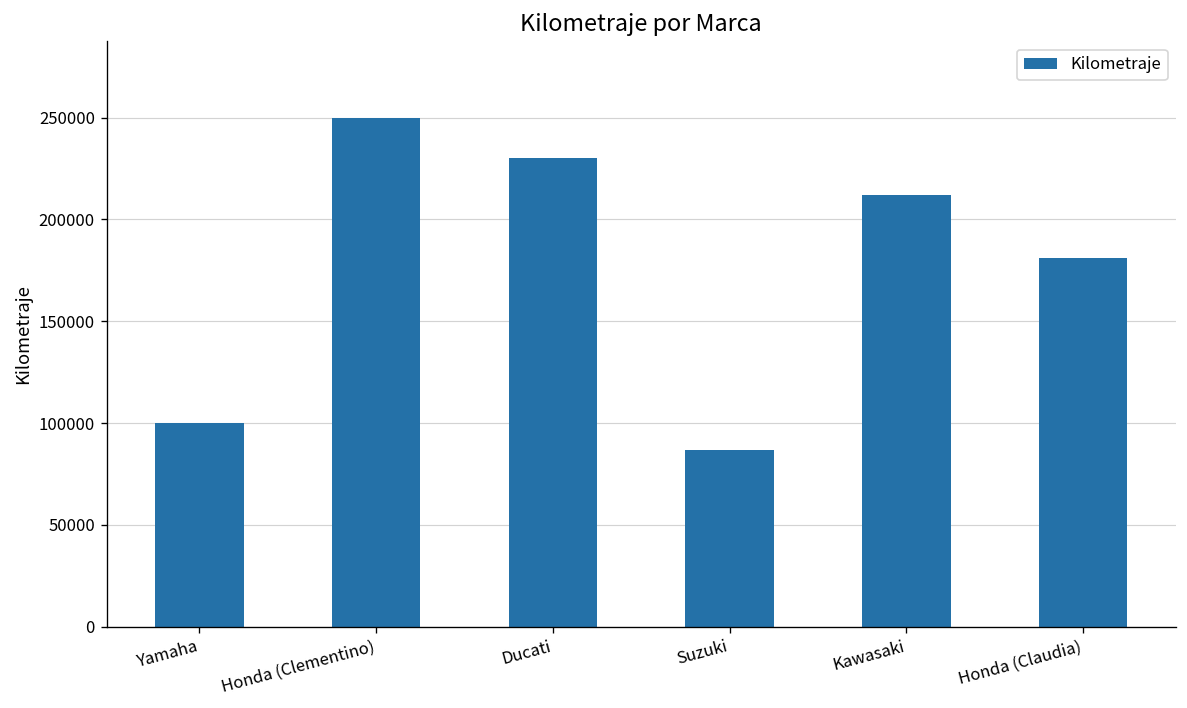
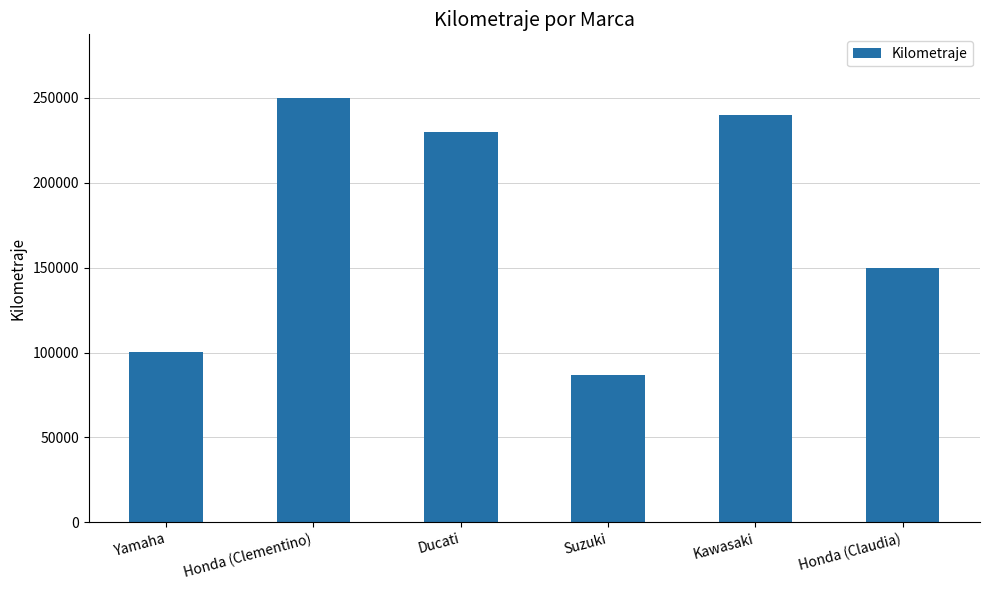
  {
    "Yamaha": 100000,
    "Honda (Clementino)": 250000,
    "Ducati": 230000,
    "Suzuki": 87000,
-   "Kawasaki": 212000,
-   "Honda (Claudia)": 181000
+   "Kawasaki": 240000,
+   "Honda (Claudia)": 150000
  }
